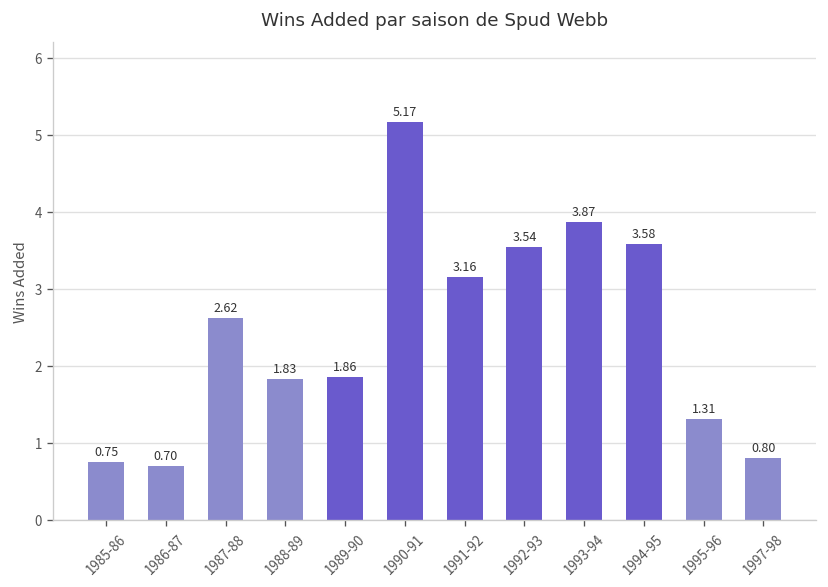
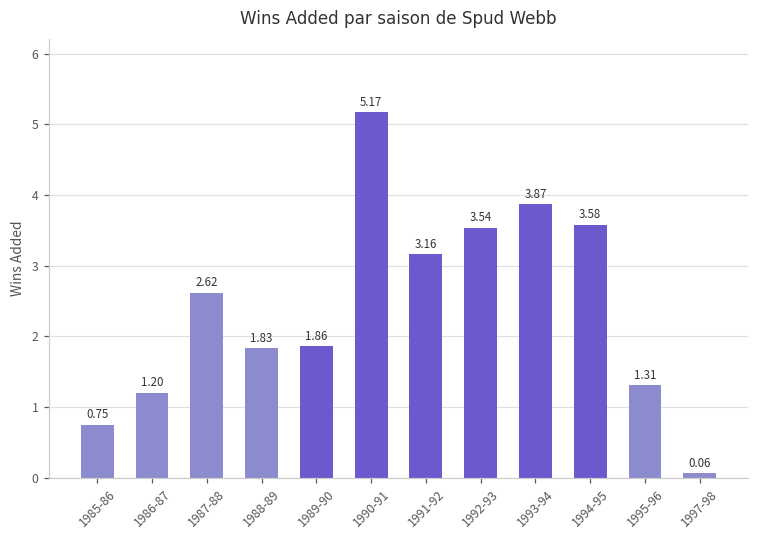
  {
    "1985-86": 0.75,
-   "1986-87": 0.70,
+   "1986-87": 1.20,
    "1987-88": 2.62,
    "1988-89": 1.83,
    "1989-90": 1.86,
    "1990-91": 5.17,
    "1991-92": 3.16,
    "1992-93": 3.54,
    "1993-94": 3.87,
    "1994-95": 3.58,
    "1995-96": 1.31,
-   "1997-98": 0.80
+   "1997-98": 0.06
  }
